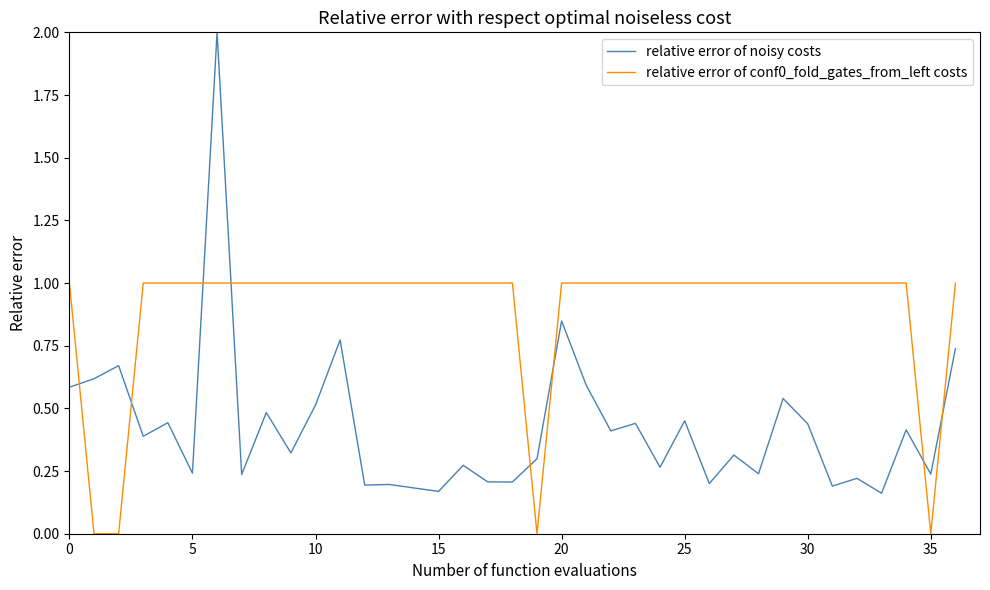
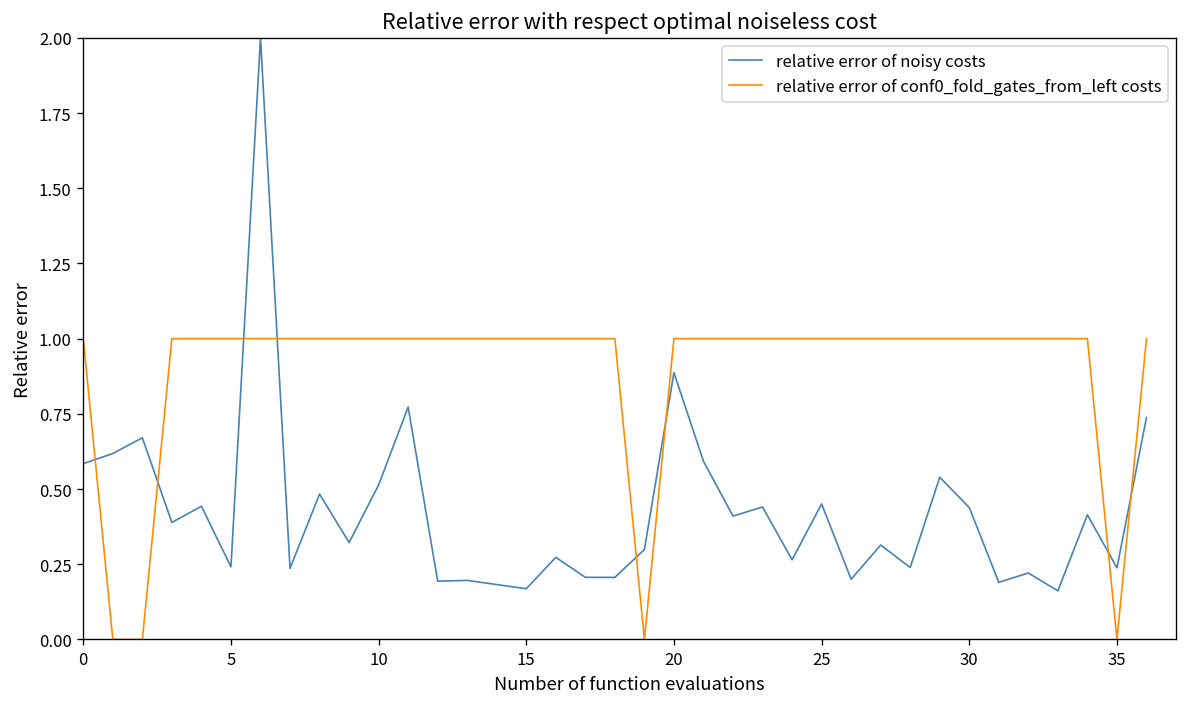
  {
    "relative error of noisy costs": {
      "0": 0.58,
      "5": 0.24,
      "10": 0.51,
      "15": 0.17,
-     "20": 0.85,
+     "20": 0.89,
      "25": 0.45,
      "30": 0.44,
      "35": 0.24
    },
    "relative error of conf0_fold_gates_from_left costs": {
      "0": 1.00,
      "5": 1.00,
      "10": 1.00,
      "15": 1.00,
      "20": 1.00,
      "25": 1.00,
      "30": 1.00,
      "35": 0.00
    }
  }
